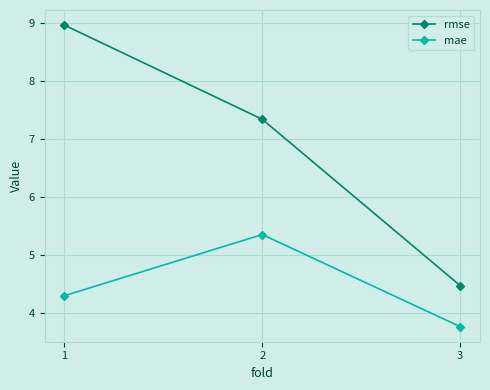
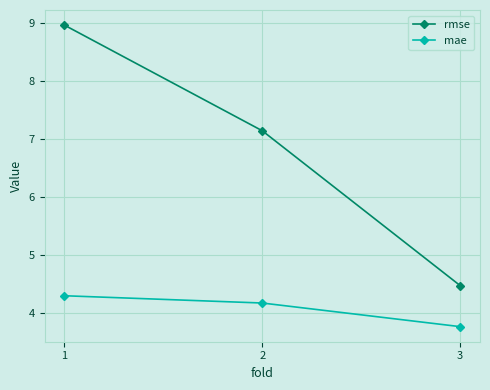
  {
    "rmse": {
      "1": 9.0,
-     "2": 7.3,
+     "2": 7.1,
      "3": 4.5
    },
    "mae": {
      "1": 4.3,
-     "2": 5.3,
+     "2": 4.2,
      "3": 3.8
    }
  }
